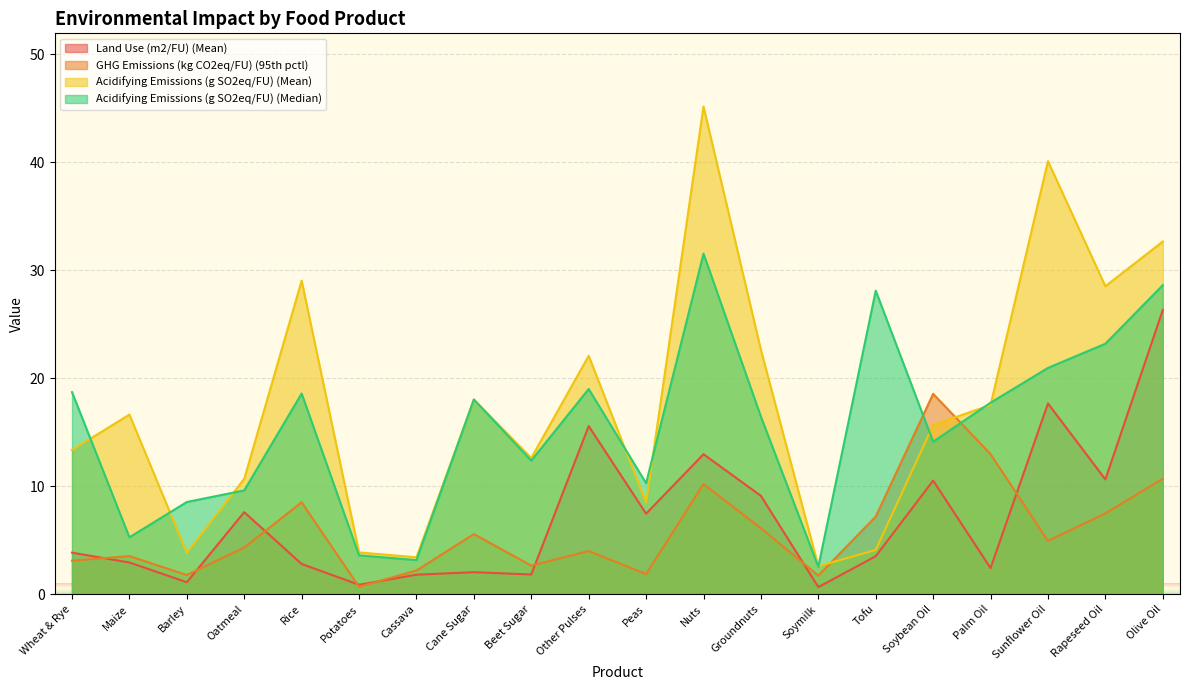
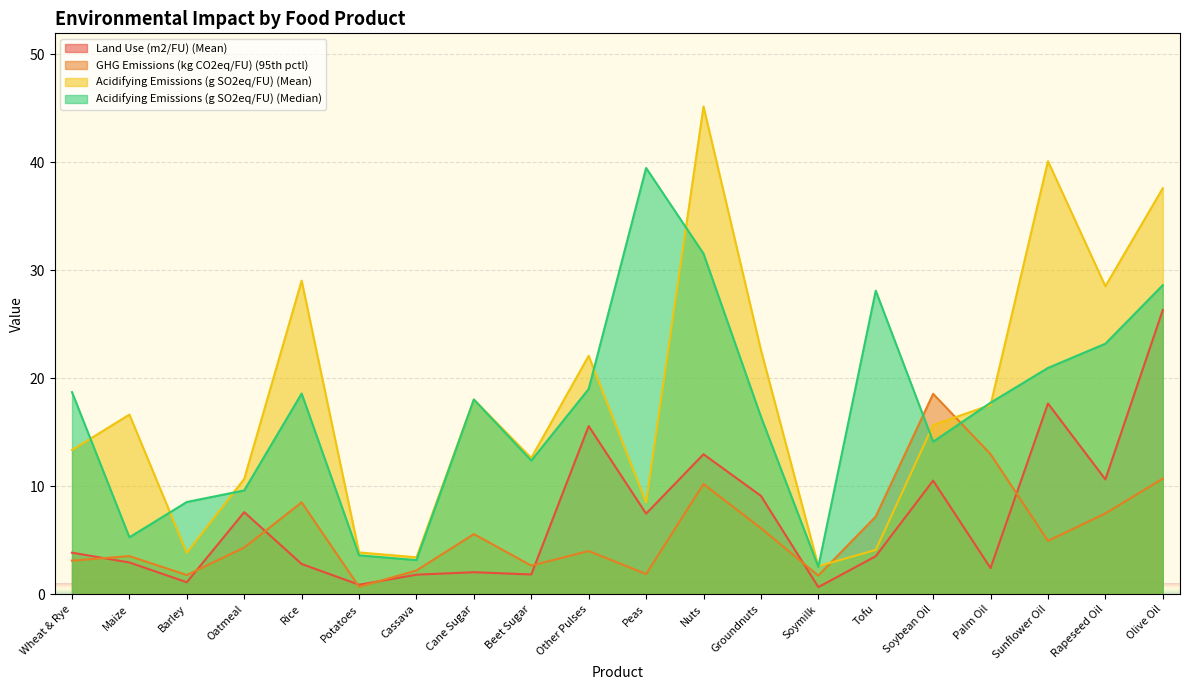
  {
    "Acidifying Emissions (g SO2eq/FU) (Mean)": {
      "Wheat & Rye": 13.4,
      "Maize": 16.6,
      "Barley": 3.8,
      "Oatmeal": 10.7,
      "Rice": 29.0,
      "Potatoes": 3.9,
      "Cassava": 3.4,
      "Beet Sugar": 12.6,
      "Other Pulses": 22.1,
      "Peas": 8.5,
      "Nuts": 45.2,
      "Groundnuts": 22.6,
      "Tofu": 4.1,
      "Soybean Oil": 15.7,
      "Sunflower Oil": 40.1,
      "Rapeseed Oil": 28.5,
-     "Olive Oil": 32.7
+     "Olive Oil": 37.6
    },
    "Acidifying Emissions (g SO2eq/FU) (Median)": {
      "Wheat & Rye": 18.7,
      "Maize": 5.3,
      "Barley": 8.5,
      "Oatmeal": 9.6,
      "Rice": 18.6,
      "Potatoes": 3.6,
      "Cassava": 3.2,
      "Beet Sugar": 12.4,
      "Other Pulses": 19.0,
-     "Peas": 10.3,
+     "Peas": 39.5,
      "Nuts": 31.5,
      "Groundnuts": 16.4,
      "Tofu": 28.1,
      "Soybean Oil": 14.1,
      "Sunflower Oil": 21.0,
      "Rapeseed Oil": 23.2,
      "Olive Oil": 28.6
    }
  }
